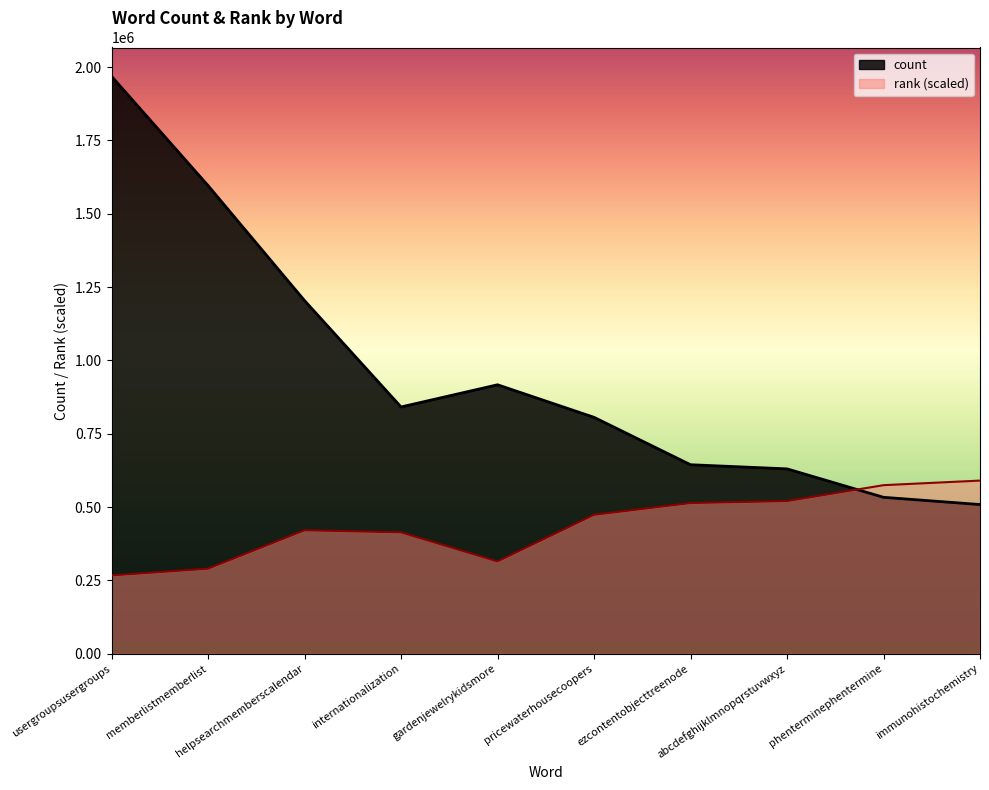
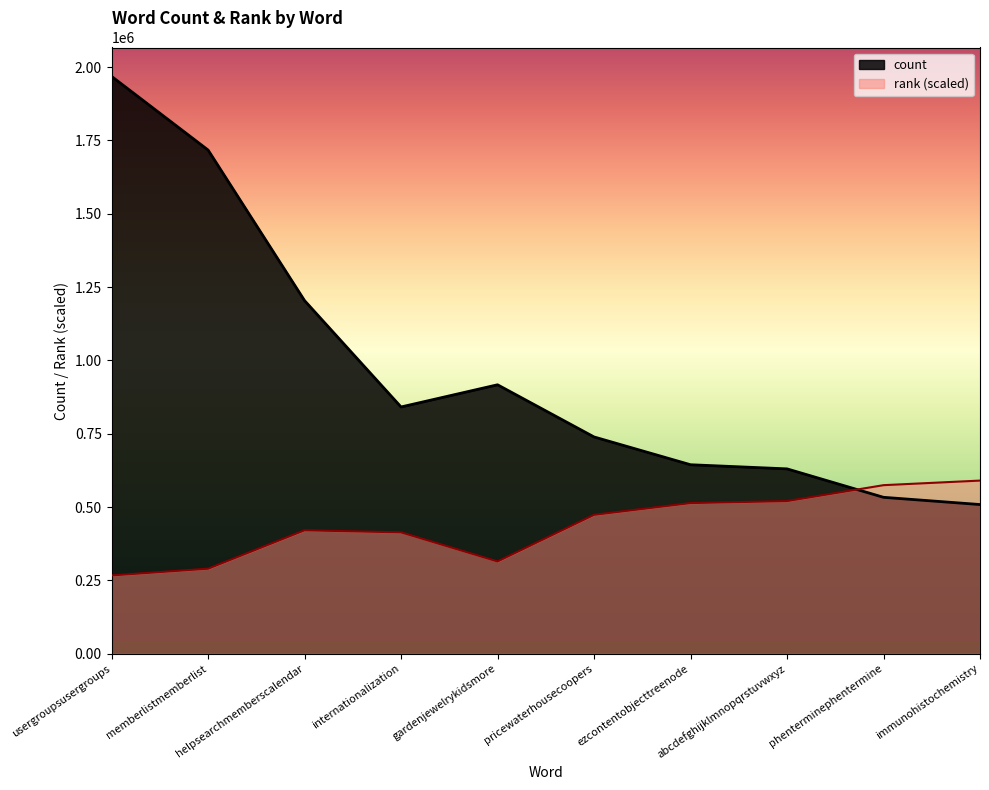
  {
    "count": {
      "usergroupsusergroups": 1970000,
-     "memberlistmemberlist": 1600000,
+     "memberlistmemberlist": 1720000,
      "helpsearchmemberscalendar": 1200000,
      "internationalization": 840000,
      "gardenjewelrykidsmore": 920000,
-     "pricewaterhousecoopers": 810000,
+     "pricewaterhousecoopers": 740000,
      "ezcontentobjecttreenode": 640000,
      "abcdefghijklmnopqrstuvwxyz": 630000,
      "phenterminephentermine": 530000,
      "immunohistochemistry": 510000
    },
    "rank (scaled)": {
      "usergroupsusergroups": 270000,
      "memberlistmemberlist": 290000,
      "helpsearchmemberscalendar": 420000,
      "internationalization": 410000,
      "gardenjewelrykidsmore": 310000,
      "pricewaterhousecoopers": 470000,
      "ezcontentobjecttreenode": 510000,
      "abcdefghijklmnopqrstuvwxyz": 520000,
      "phenterminephentermine": 570000,
      "immunohistochemistry": 590000
    }
  }
